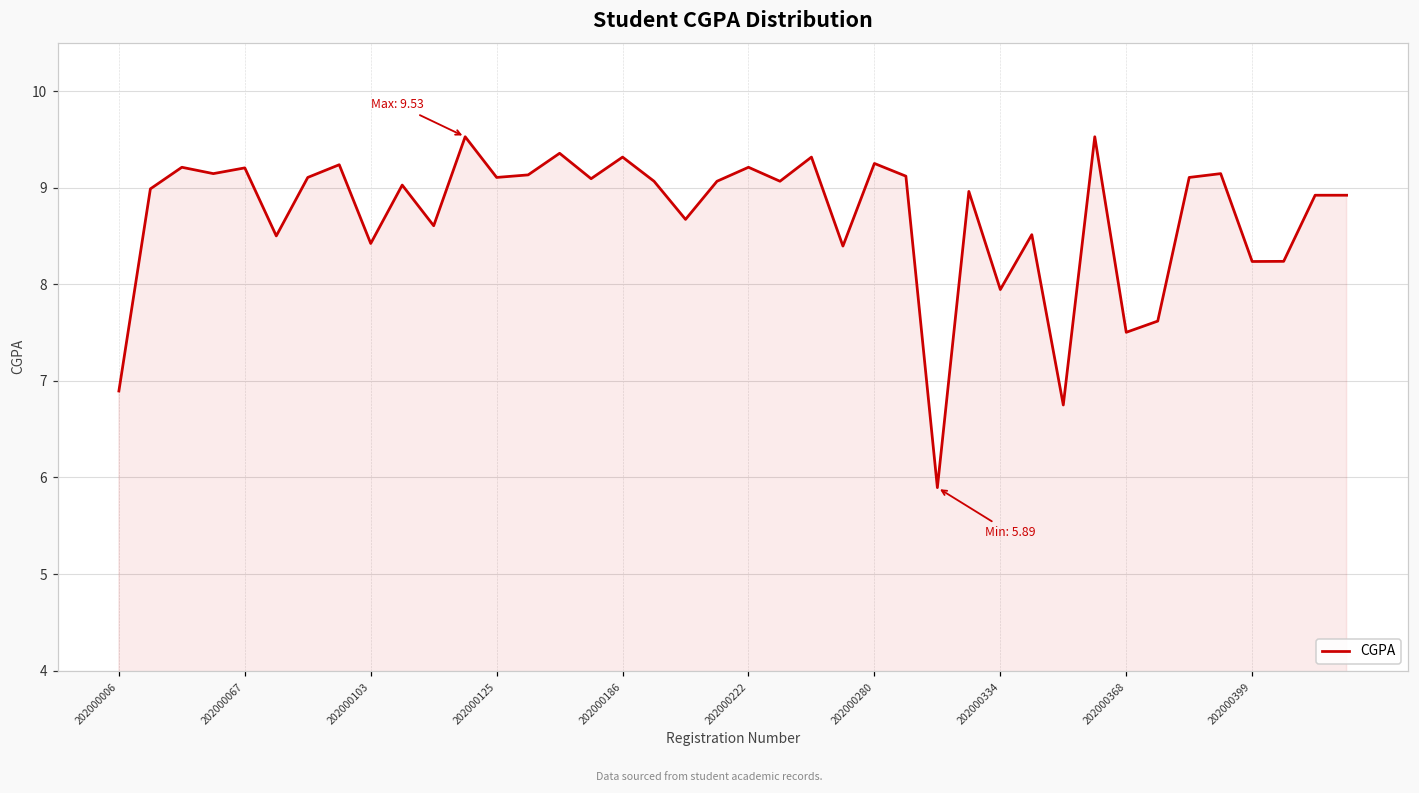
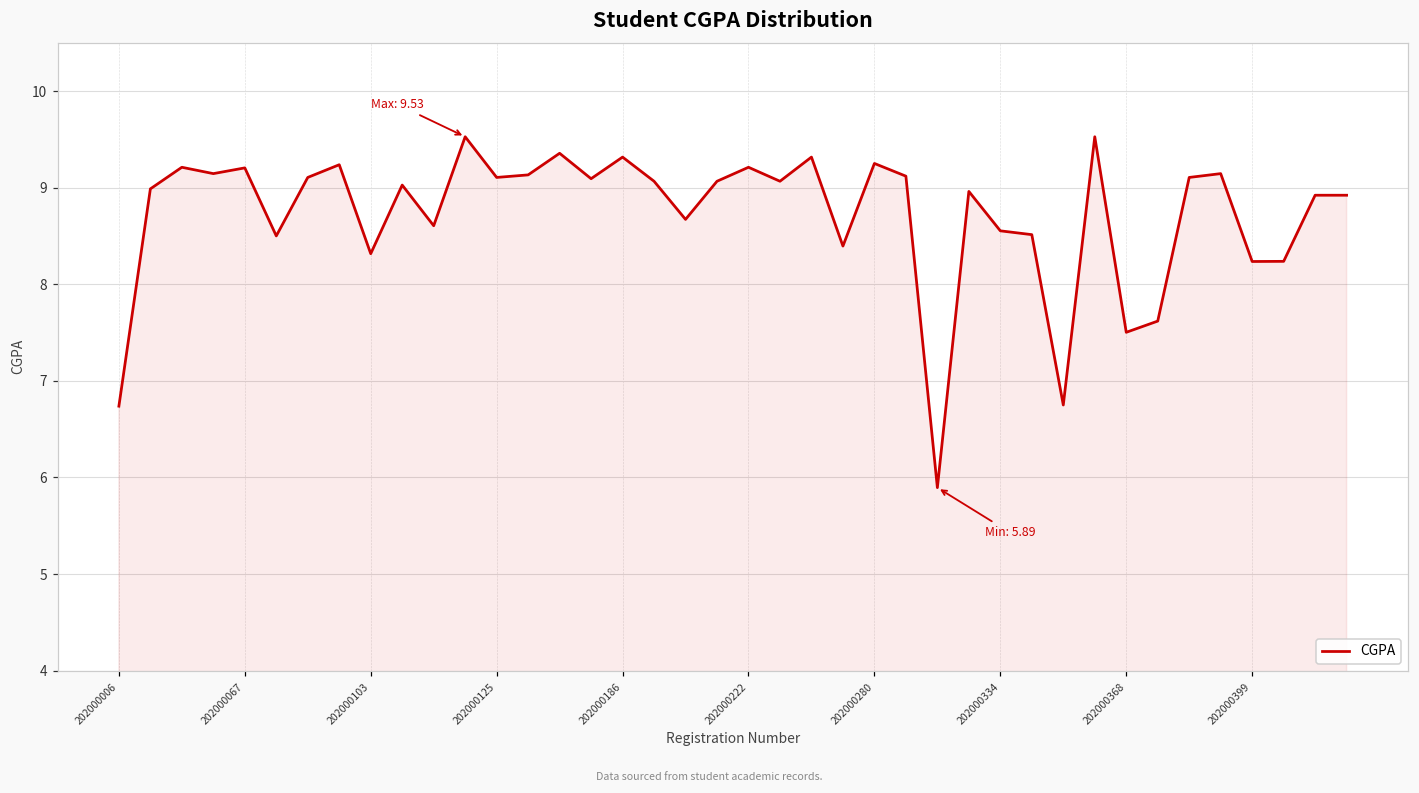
  {
-   "202000006": 6.9,
+   "202000006": 6.7,
    "202000067": 9.2,
-   "202000103": 8.4,
+   "202000103": 8.3,
    "202000125": 9.1,
    "202000186": 9.3,
    "202000222": 9.2,
    "202000280": 9.3,
-   "202000334": 7.9,
+   "202000334": 8.6,
    "202000368": 7.5,
    "202000399": 8.2
  }
